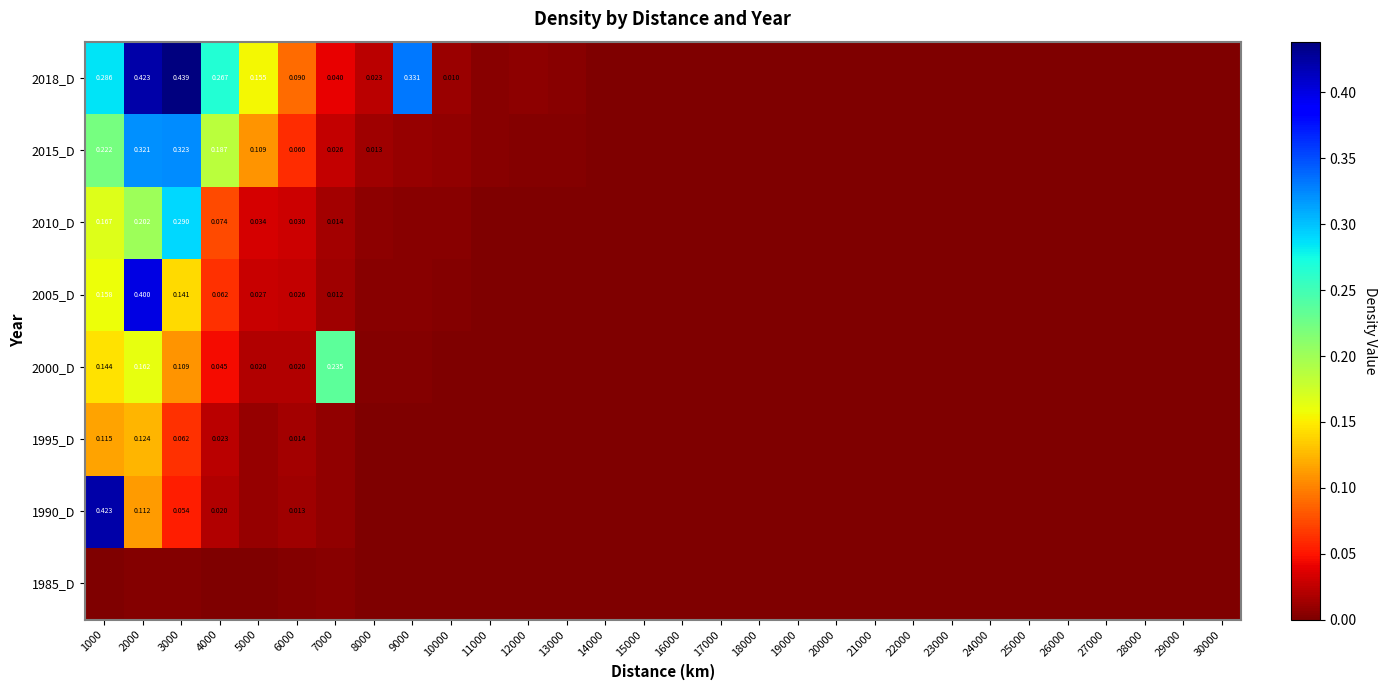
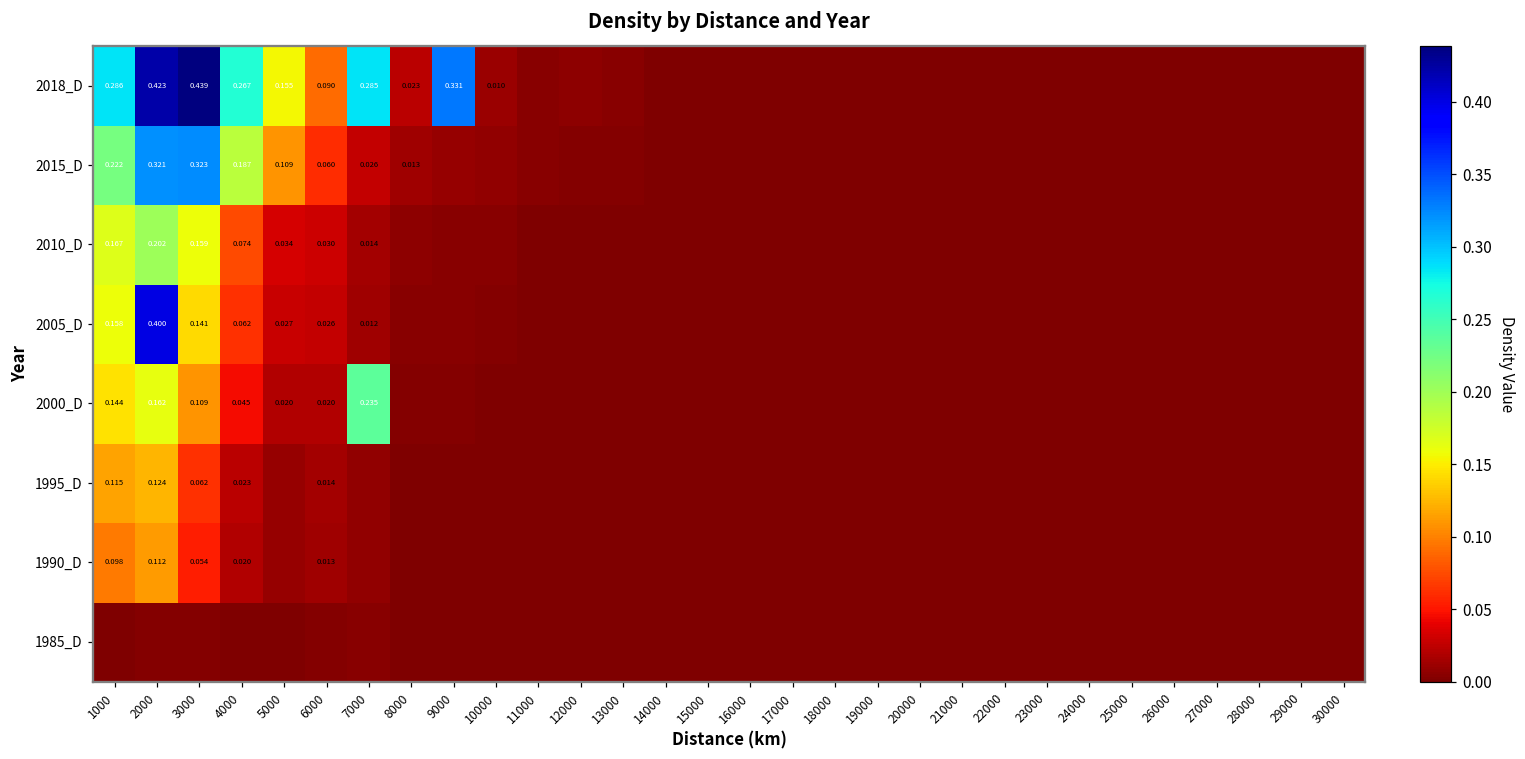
  {
    "2018_D": {
      "1000": 0.286,
      "2000": 0.423,
      "3000": 0.439,
      "4000": 0.267,
      "5000": 0.155,
      "6000": 0.090,
-     "7000": 0.040,
+     "7000": 0.285,
      "8000": 0.023,
      "9000": 0.331,
      "10000": 0.010
    },
    "2015_D": {
      "1000": 0.222,
      "2000": 0.321,
      "3000": 0.323,
      "4000": 0.187,
      "5000": 0.109,
      "6000": 0.060,
      "7000": 0.026,
      "8000": 0.013
    },
    "2010_D": {
      "1000": 0.167,
      "2000": 0.202,
-     "3000": 0.290,
+     "3000": 0.159,
      "4000": 0.074,
      "5000": 0.034,
      "6000": 0.030,
      "7000": 0.014
    },
    "2005_D": {
      "1000": 0.158,
      "2000": 0.400,
      "3000": 0.141,
      "4000": 0.062,
      "5000": 0.027,
      "6000": 0.026,
      "7000": 0.012
    },
    "2000_D": {
      "1000": 0.144,
      "2000": 0.162,
      "3000": 0.109,
      "4000": 0.045,
      "5000": 0.020,
      "6000": 0.020,
      "7000": 0.235
    },
    "1995_D": {
      "1000": 0.115,
      "2000": 0.124,
      "3000": 0.062,
      "4000": 0.023,
      "6000": 0.014
    },
    "1990_D": {
-     "1000": 0.423,
+     "1000": 0.098,
      "2000": 0.112,
      "3000": 0.054,
      "4000": 0.020,
      "6000": 0.013
    }
  }
